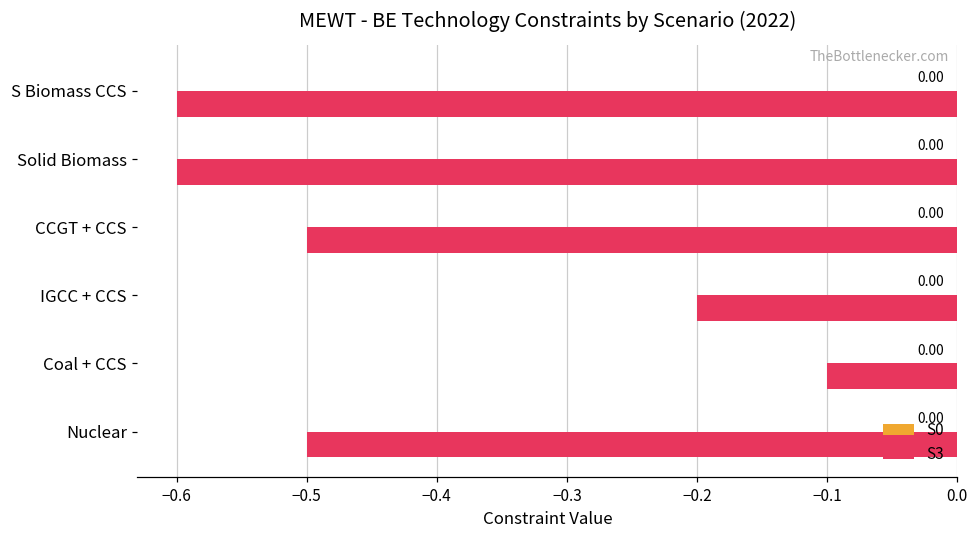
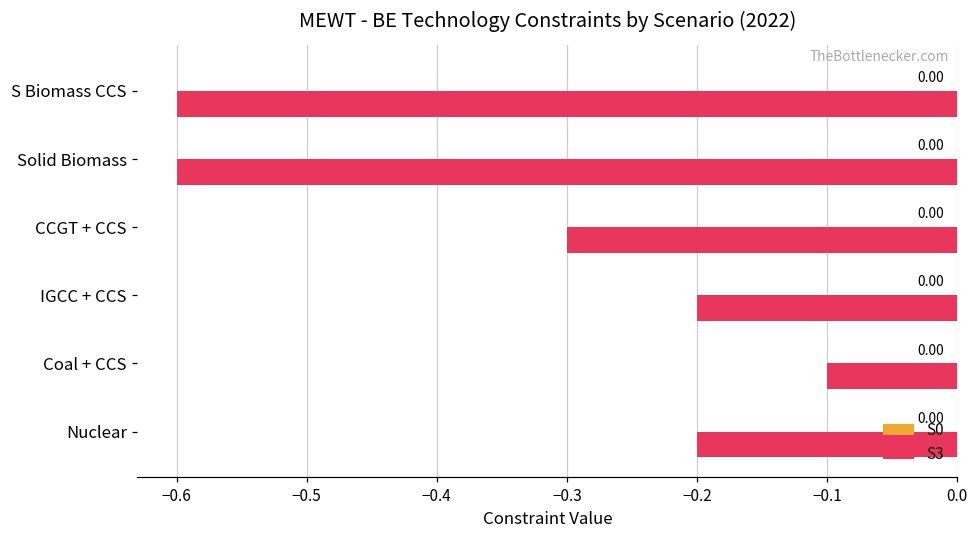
  {
    "S0": {
      "S Biomass CCS": 0.00,
      "Solid Biomass": 0.00,
      "CCGT + CCS": 0.00,
      "IGCC + CCS": 0.00,
      "Coal + CCS": 0.00,
      "Nuclear": 0.00
    },
    "S3": {
      "S Biomass CCS": -0.6,
      "Solid Biomass": -0.6,
-     "CCGT + CCS": -0.5,
+     "CCGT + CCS": -0.3,
      "IGCC + CCS": -0.2,
      "Coal + CCS": -0.1,
-     "Nuclear": -0.5
+     "Nuclear": -0.2
    }
  }
